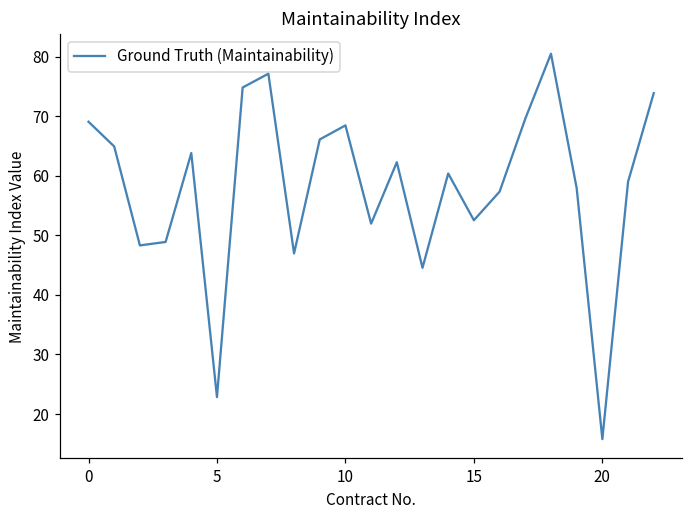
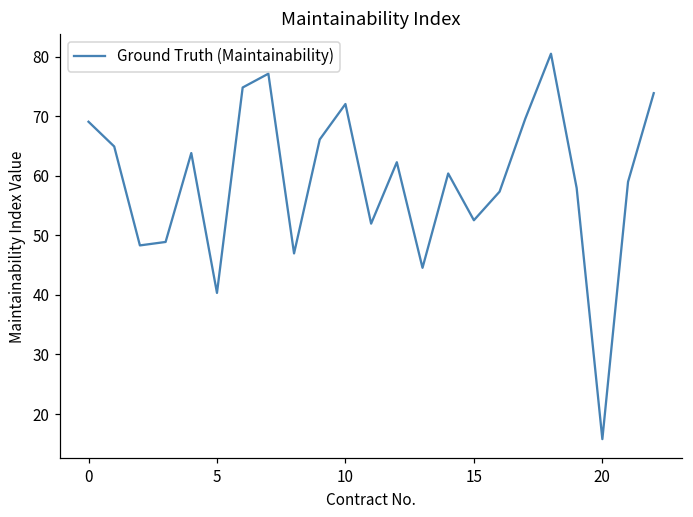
  {
    "0": 69,
-   "5": 23,
-   "10": 68,
+   "5": 40,
+   "10": 72,
    "15": 53,
    "20": 16
  }
